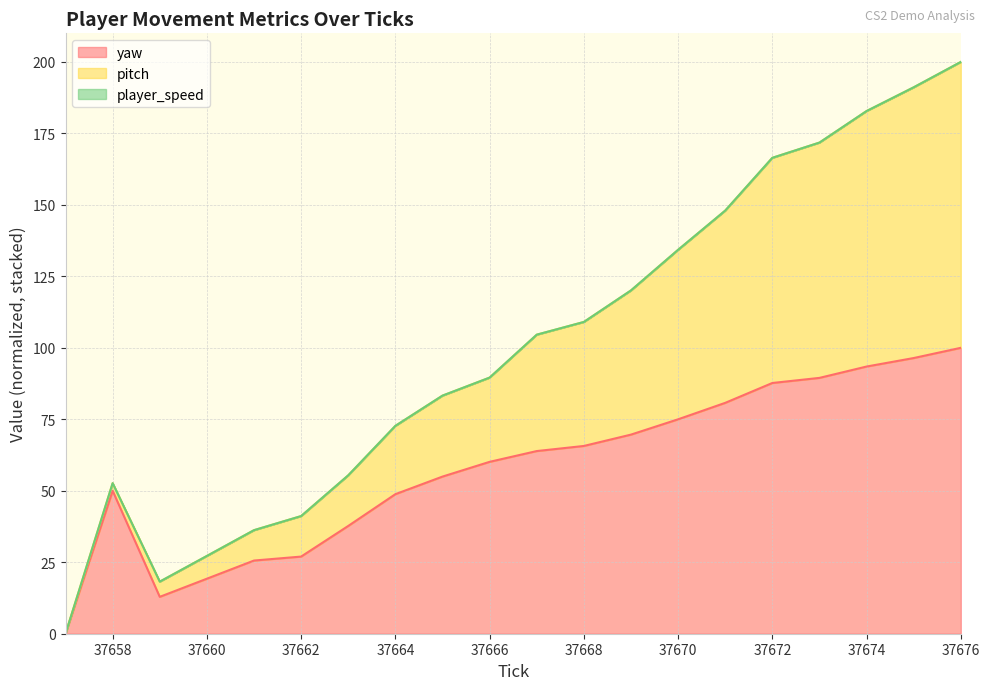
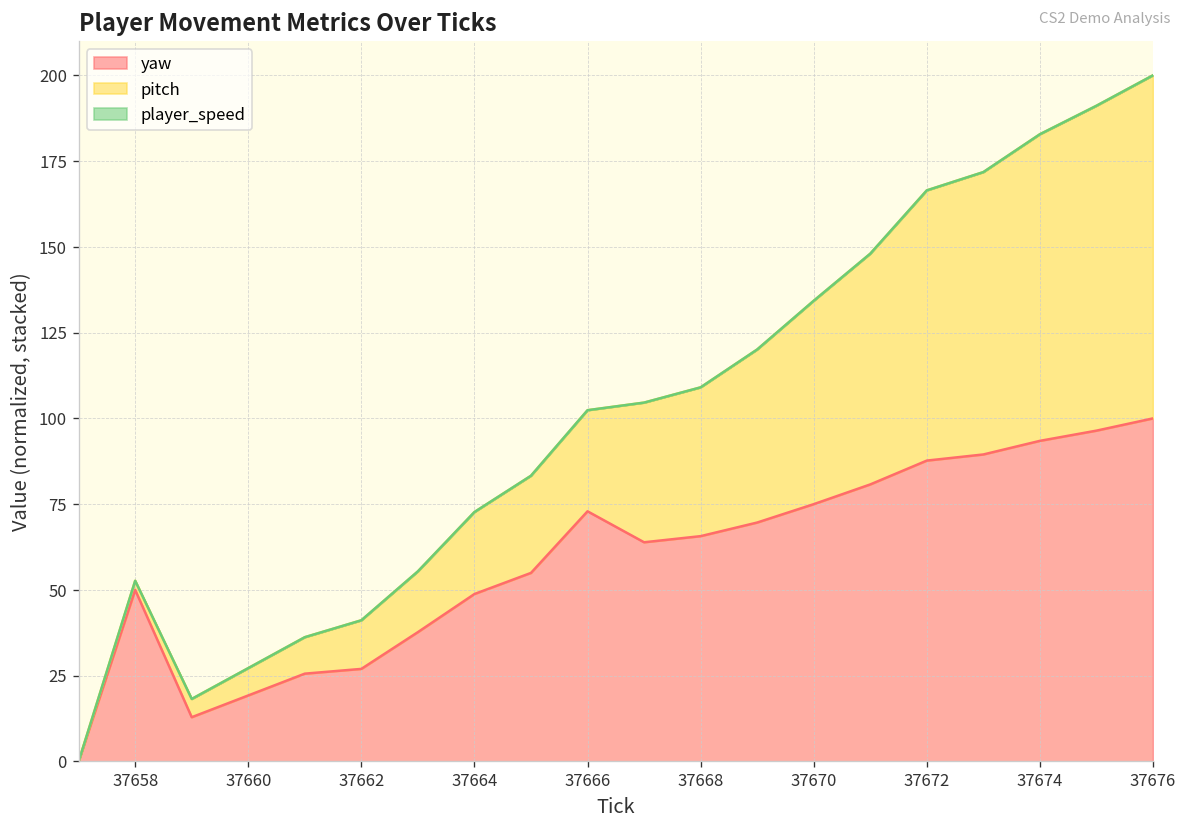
  {
    "yaw": {
      "37658": 50,
      "37660": 19,
      "37662": 27,
      "37664": 49,
-     "37666": 60,
+     "37666": 73,
      "37668": 66,
      "37670": 75,
      "37672": 88,
      "37674": 93,
      "37676": 100
    }
  }
